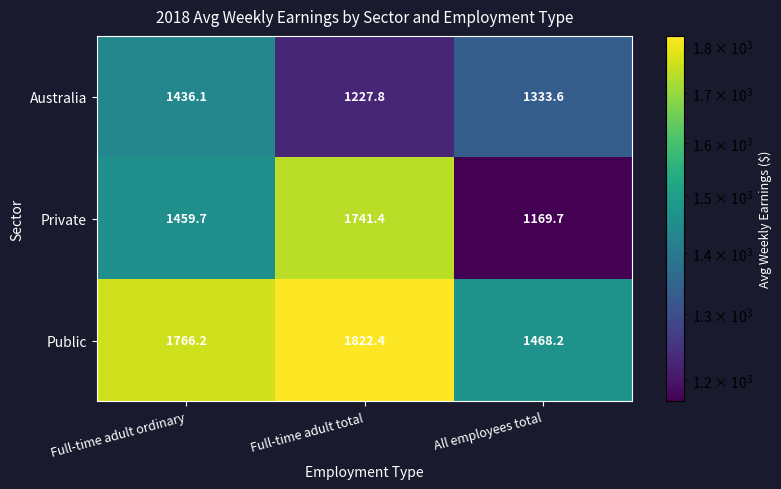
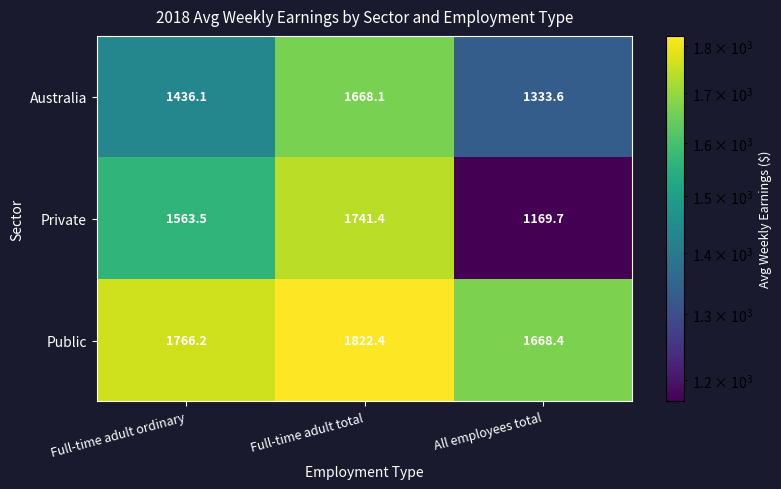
  {
    "Australia": {
      "Full-time adult ordinary": 1436.1,
-     "Full-time adult total": 1227.8,
+     "Full-time adult total": 1668.1,
      "All employees total": 1333.6
    },
    "Private": {
-     "Full-time adult ordinary": 1459.7,
+     "Full-time adult ordinary": 1563.5,
      "Full-time adult total": 1741.4,
      "All employees total": 1169.7
    },
    "Public": {
      "Full-time adult ordinary": 1766.2,
      "Full-time adult total": 1822.4,
-     "All employees total": 1468.2
+     "All employees total": 1668.4
    }
  }
